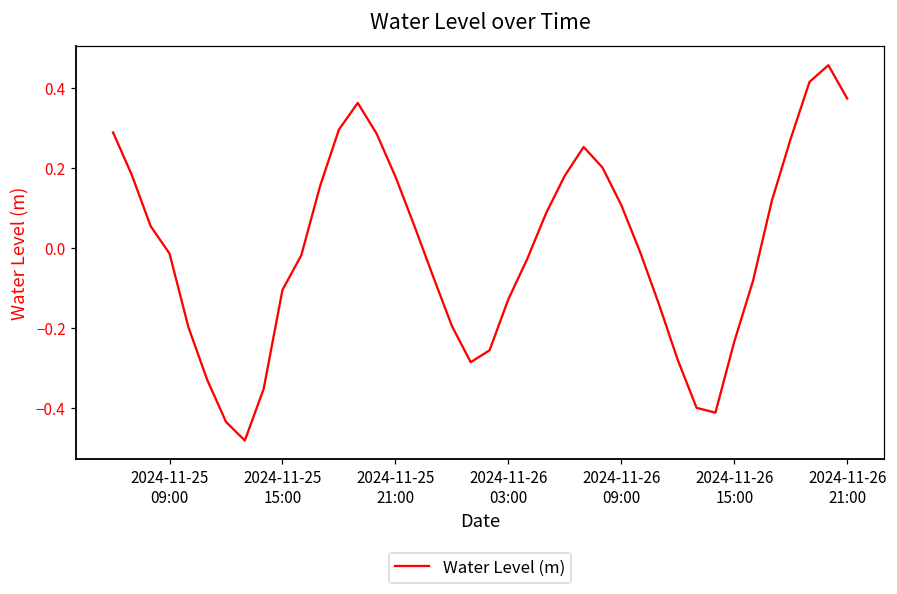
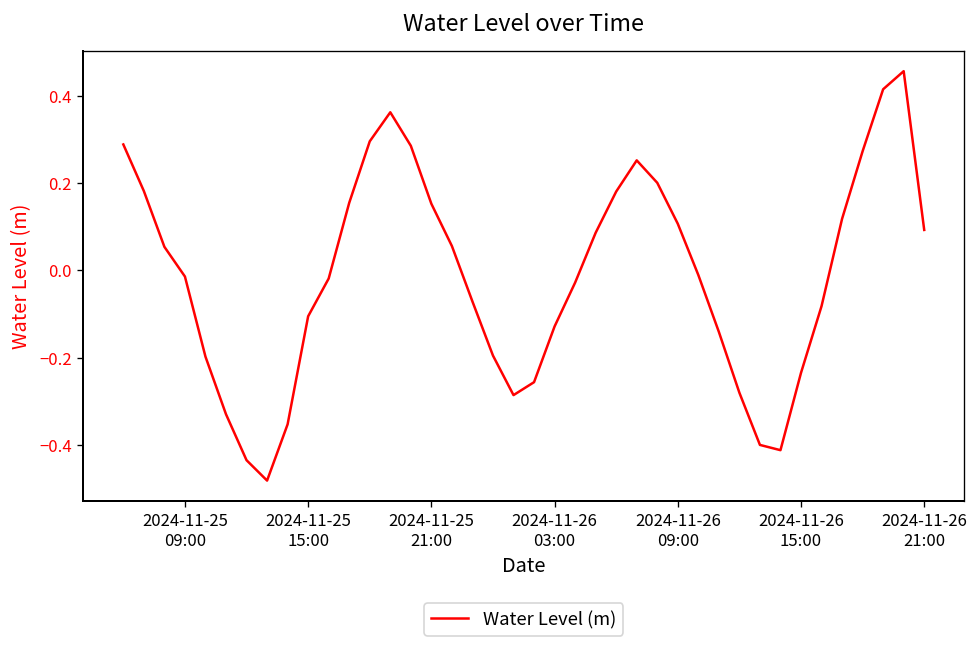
  {
    "2024-11-25 09:00": -0.01,
    "2024-11-25 15:00": -0.11,
-   "2024-11-25 21:00": 0.18,
+   "2024-11-25 21:00": 0.15,
    "2024-11-26 03:00": -0.13,
    "2024-11-26 09:00": 0.11,
    "2024-11-26 15:00": -0.23,
-   "2024-11-26 21:00": 0.37
+   "2024-11-26 21:00": 0.09
  }
